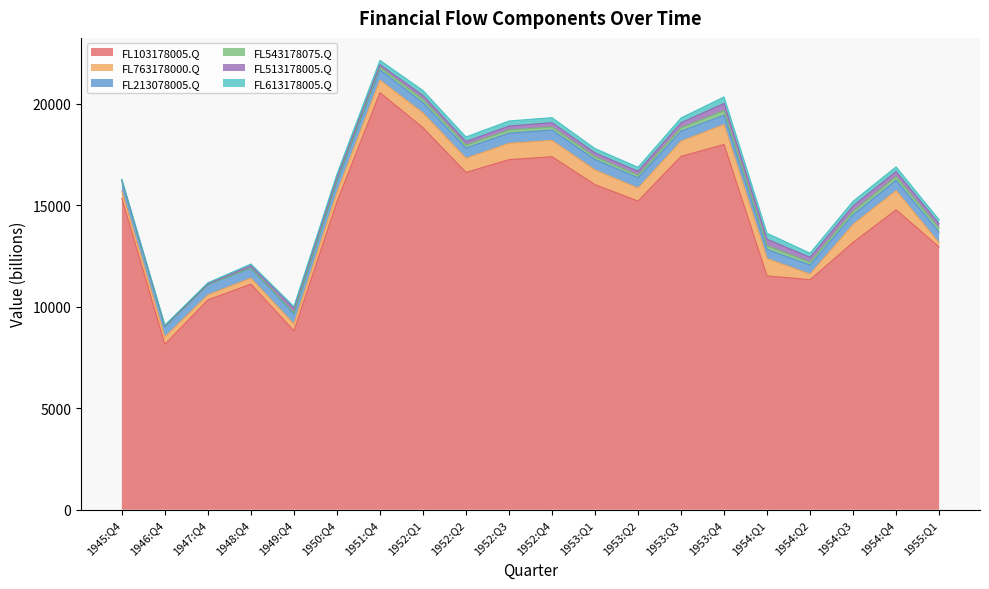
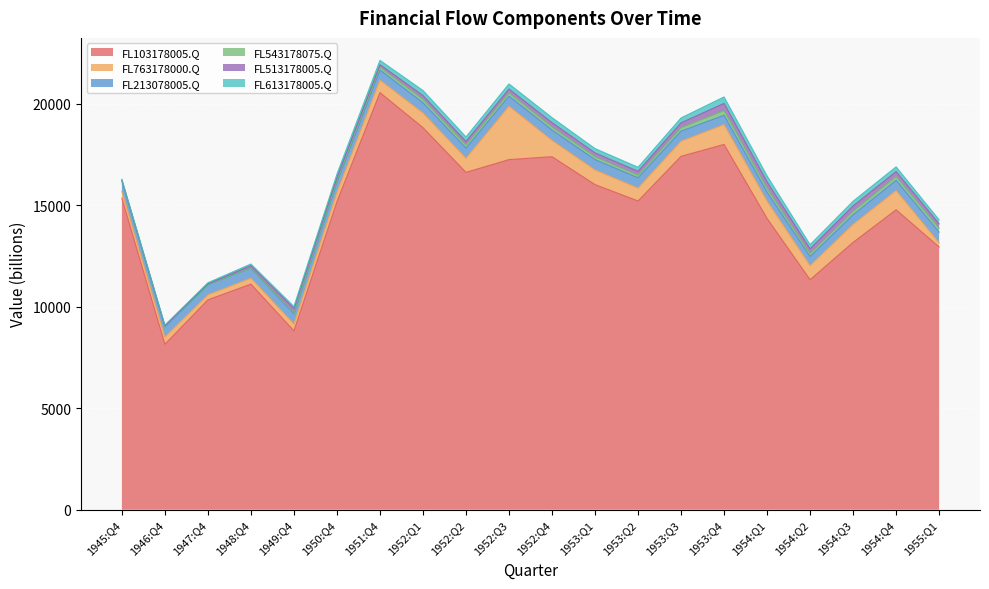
  {
    "FL103178005.Q": {
      "1945:Q4": 15300,
      "1946:Q4": 8100,
      "1947:Q4": 10300,
      "1948:Q4": 11100,
      "1949:Q4": 8800,
      "1950:Q4": 15200,
      "1951:Q4": 20500,
      "1952:Q1": 18800,
      "1952:Q2": 16600,
      "1952:Q3": 17200,
      "1952:Q4": 17400,
      "1953:Q1": 16000,
      "1953:Q2": 15200,
      "1953:Q3": 17400,
      "1953:Q4": 18000,
-     "1954:Q1": 11500,
+     "1954:Q1": 14300,
      "1954:Q2": 11300,
      "1954:Q3": 13200,
      "1954:Q4": 14800,
      "1955:Q1": 12900
    },
    "FL763178000.Q": {
      "1945:Q4": 300,
      "1946:Q4": 400,
      "1947:Q4": 200,
      "1948:Q4": 300,
      "1949:Q4": 300,
      "1950:Q4": 500,
      "1951:Q4": 600,
      "1952:Q1": 700,
      "1952:Q2": 700,
-     "1952:Q3": 800,
+     "1952:Q3": 2600,
      "1952:Q4": 800,
      "1953:Q1": 700,
      "1953:Q2": 600,
      "1953:Q3": 700,
      "1953:Q4": 1000,
      "1954:Q1": 900,
-     "1954:Q2": 300,
+     "1954:Q2": 700,
      "1954:Q3": 900,
      "1954:Q4": 900,
      "1955:Q1": 200
    },
    "FL543178075.Q": {
      "1951:Q4": 100,
      "1952:Q1": 200,
      "1952:Q2": 100,
      "1952:Q3": 200,
      "1952:Q4": 100,
      "1953:Q1": 100,
      "1953:Q2": 100,
      "1953:Q3": 200,
      "1953:Q4": 200,
      "1954:Q1": 200,
      "1954:Q2": 100,
      "1954:Q3": 200,
      "1954:Q4": 200,
      "1955:Q1": 200
    },
    "FL513178005.Q": {
      "1950:Q4": 200,
      "1951:Q4": 100,
      "1952:Q1": 200,
      "1952:Q2": 200,
      "1952:Q3": 200,
      "1952:Q4": 200,
      "1953:Q1": 200,
      "1953:Q2": 200,
      "1953:Q3": 200,
      "1953:Q4": 400,
      "1954:Q1": 300,
      "1954:Q2": 200,
      "1954:Q3": 300,
      "1954:Q4": 200,
      "1955:Q1": 200
    }
  }
